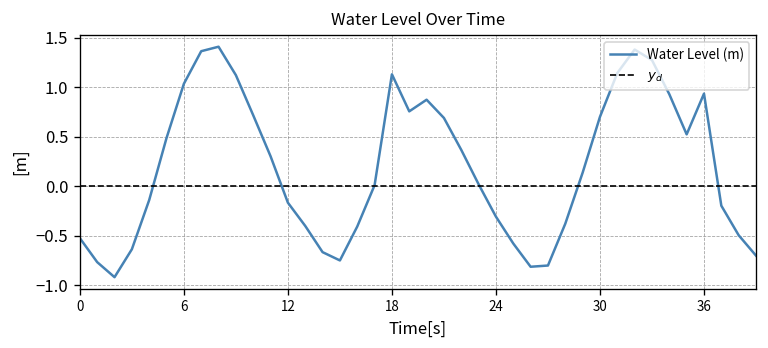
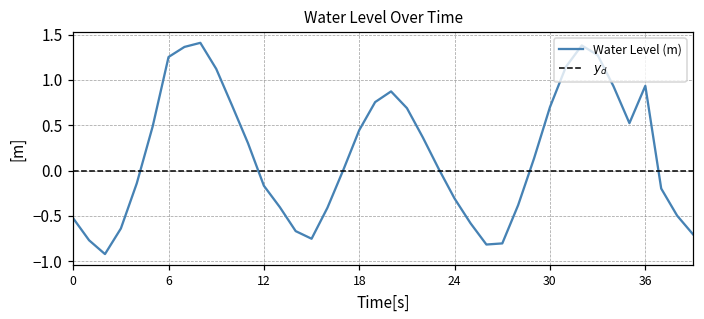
  {
    "0": -0.5,
-   "6": 1.0,
+   "6": 1.3,
    "12": -0.2,
-   "18": 1.1,
+   "18": 0.4,
    "24": -0.3,
    "30": 0.7,
    "36": 0.9
  }
